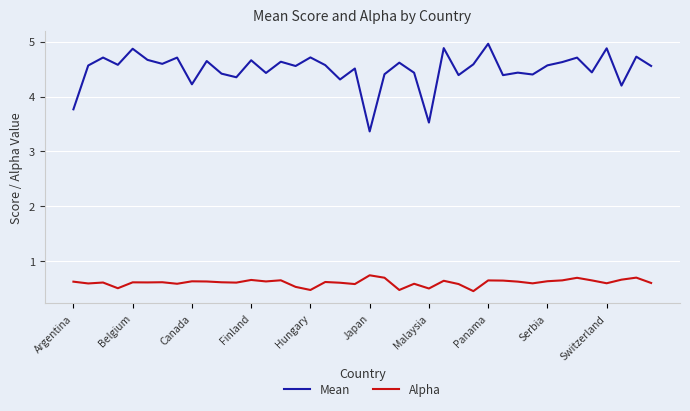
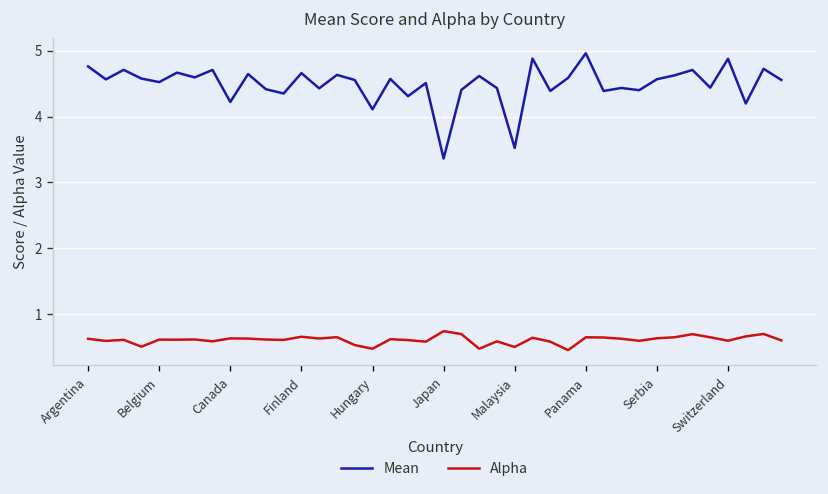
  {
    "Mean": {
-     "Argentina": 3.8,
-     "Belgium": 4.9,
+     "Argentina": 4.8,
+     "Belgium": 4.5,
      "Canada": 4.2,
      "Finland": 4.7,
-     "Hungary": 4.7,
+     "Hungary": 4.1,
      "Japan": 3.4,
      "Malaysia": 3.5,
      "Panama": 5.0,
      "Serbia": 4.6,
      "Switzerland": 4.9
    },
    "Alpha": {
      "Argentina": 0.6,
      "Belgium": 0.6,
      "Canada": 0.6,
      "Finland": 0.7,
      "Hungary": 0.5,
      "Japan": 0.7,
      "Malaysia": 0.5,
      "Panama": 0.6,
      "Serbia": 0.6,
      "Switzerland": 0.6
    }
  }
